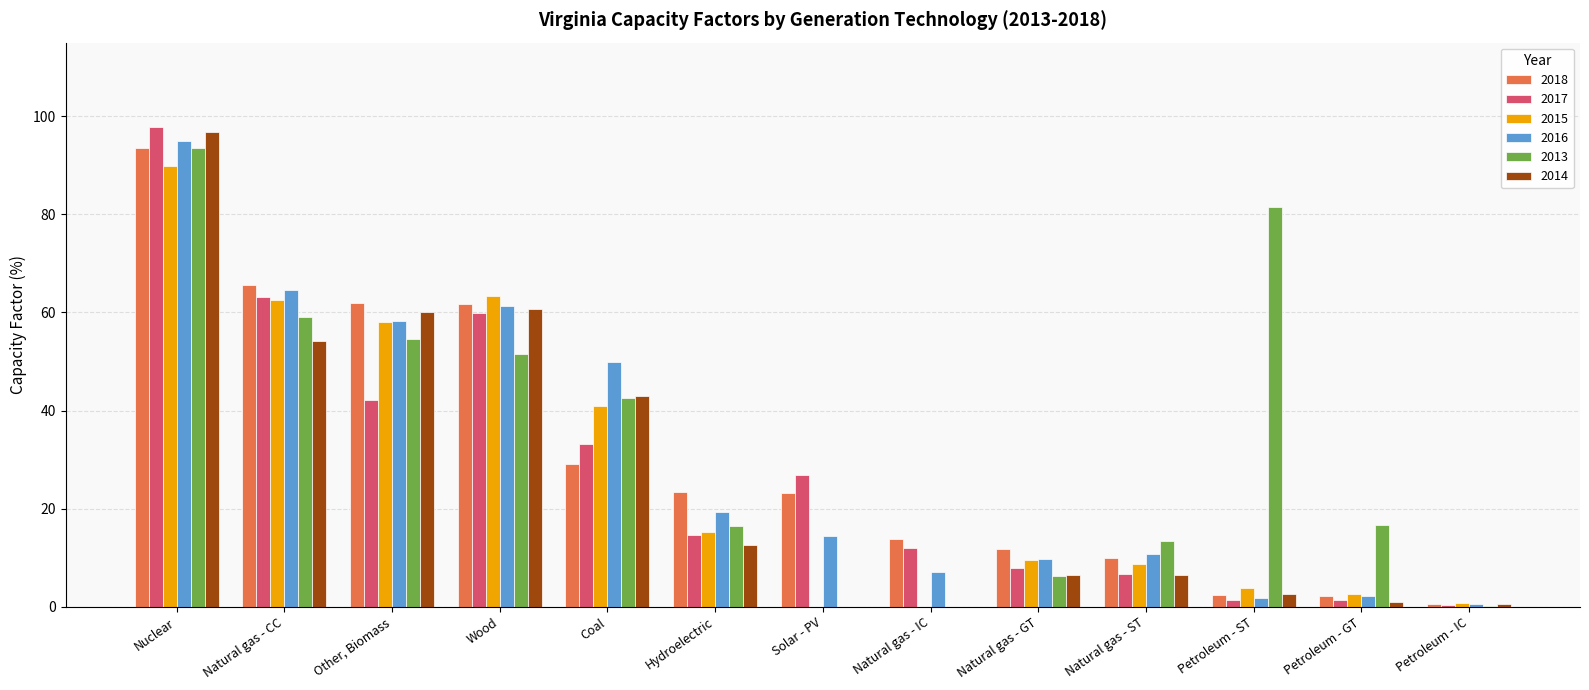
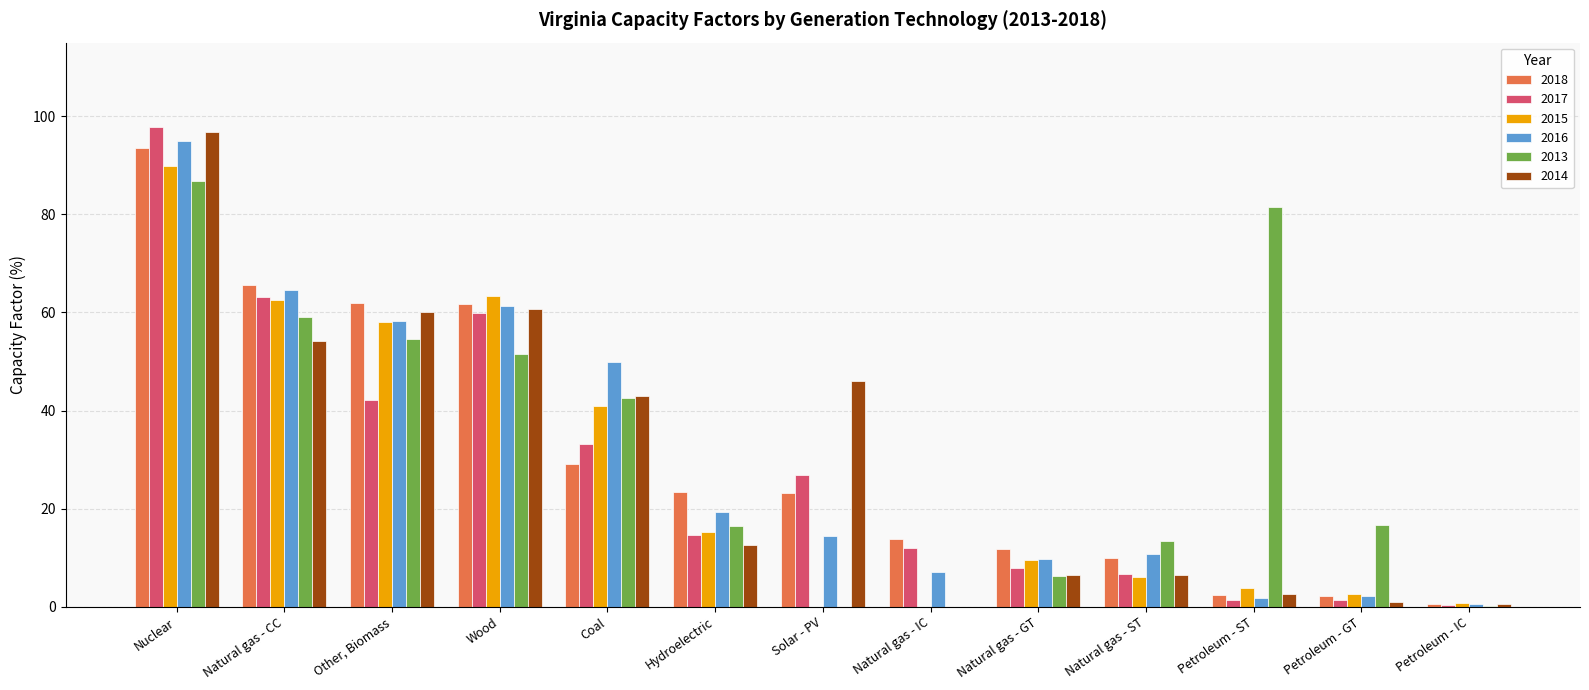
  {
    "2015": {
      "Nuclear": 90,
      "Natural gas - CC": 63,
      "Other, Biomass": 58,
      "Wood": 63,
      "Coal": 41,
      "Hydroelectric": 15,
      "Solar - PV": 0,
      "Natural gas - IC": 0,
      "Natural gas - GT": 10,
-     "Natural gas - ST": 9,
+     "Natural gas - ST": 6,
      "Petroleum - ST": 4,
      "Petroleum - GT": 3,
      "Petroleum - IC": 1
    },
    "2016": {
      "Nuclear": 95,
      "Natural gas - CC": 65,
      "Other, Biomass": 58,
      "Wood": 61,
      "Coal": 50,
      "Hydroelectric": 19,
      "Solar - PV": 15,
      "Natural gas - IC": 7,
      "Natural gas - GT": 10,
      "Natural gas - ST": 11,
      "Petroleum - ST": 2,
      "Petroleum - GT": 2
    },
    "2013": {
-     "Nuclear": 94,
+     "Nuclear": 87,
      "Natural gas - CC": 59,
      "Other, Biomass": 55,
      "Wood": 52,
      "Coal": 43,
      "Hydroelectric": 17,
      "Solar - PV": 0,
      "Natural gas - IC": 0,
      "Natural gas - GT": 6,
      "Natural gas - ST": 13,
      "Petroleum - ST": 81,
      "Petroleum - GT": 17
    },
    "2014": {
      "Nuclear": 97,
      "Natural gas - CC": 54,
      "Other, Biomass": 60,
      "Wood": 61,
      "Coal": 43,
      "Hydroelectric": 13,
-     "Solar - PV": 0,
+     "Solar - PV": 46,
      "Natural gas - IC": 0,
      "Natural gas - GT": 6,
      "Natural gas - ST": 7,
      "Petroleum - ST": 3,
      "Petroleum - GT": 1
    }
  }
